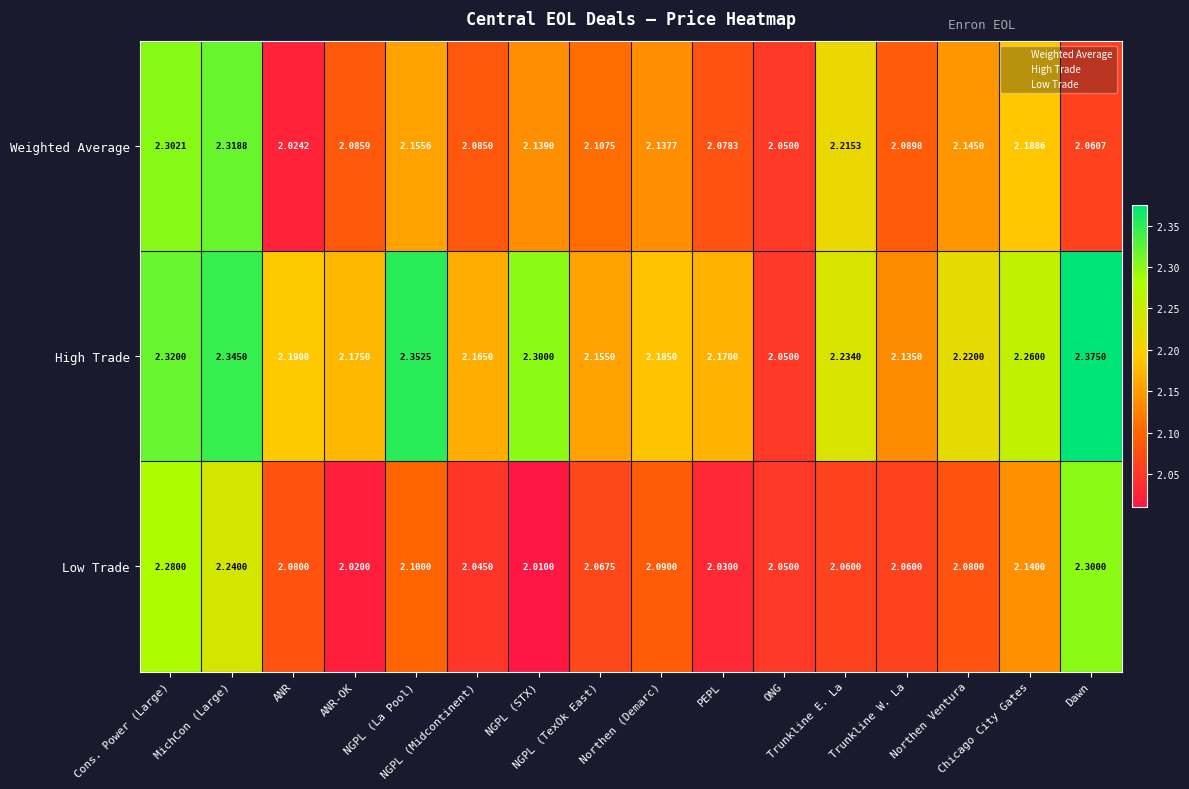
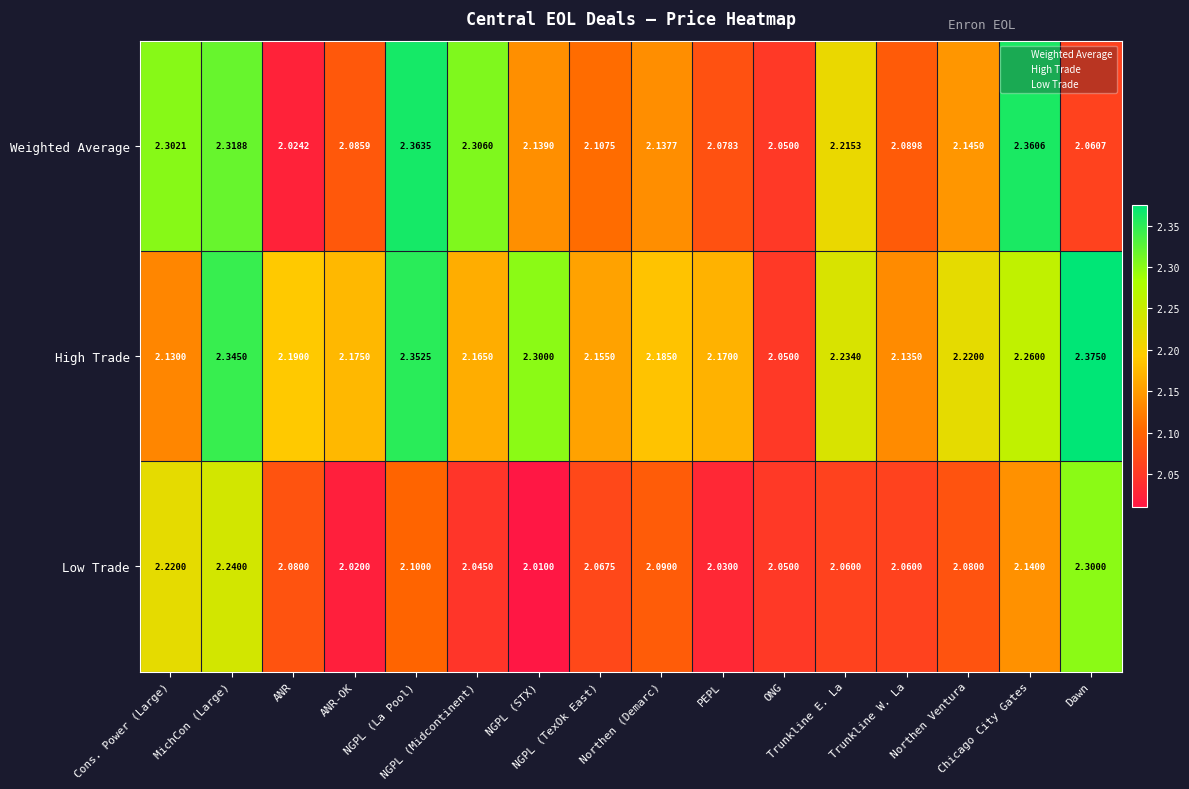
  {
    "Weighted Average": {
      "Cons. Power (Large)": 2.3021,
      "MichCon (Large)": 2.3188,
      "ANR": 2.0242,
      "ANR-OK": 2.0859,
-     "NGPL (La Pool)": 2.1556,
-     "NGPL (Midcontinent)": 2.0850,
+     "NGPL (La Pool)": 2.3635,
+     "NGPL (Midcontinent)": 2.3060,
      "NGPL (STX)": 2.1390,
      "NGPL (TexOk East)": 2.1075,
      "Northen (Demarc)": 2.1377,
      "PEPL": 2.0783,
      "ONG": 2.0500,
      "Trunkline E. La": 2.2153,
      "Trunkline W. La": 2.0898,
      "Northen Ventura": 2.1450,
-     "Chicago City Gates": 2.1886,
+     "Chicago City Gates": 2.3606,
      "Dawn": 2.0607
    },
    "High Trade": {
-     "Cons. Power (Large)": 2.3200,
+     "Cons. Power (Large)": 2.1300,
      "MichCon (Large)": 2.3450,
      "ANR": 2.1900,
      "ANR-OK": 2.1750,
      "NGPL (La Pool)": 2.3525,
      "NGPL (Midcontinent)": 2.1650,
      "NGPL (STX)": 2.3000,
      "NGPL (TexOk East)": 2.1550,
      "Northen (Demarc)": 2.1850,
      "PEPL": 2.1700,
      "ONG": 2.0500,
      "Trunkline E. La": 2.2340,
      "Trunkline W. La": 2.1350,
      "Northen Ventura": 2.2200,
      "Chicago City Gates": 2.2600,
      "Dawn": 2.3750
    },
    "Low Trade": {
-     "Cons. Power (Large)": 2.2800,
+     "Cons. Power (Large)": 2.2200,
      "MichCon (Large)": 2.2400,
      "ANR": 2.0800,
      "ANR-OK": 2.0200,
      "NGPL (La Pool)": 2.1000,
      "NGPL (Midcontinent)": 2.0450,
      "NGPL (STX)": 2.0100,
      "NGPL (TexOk East)": 2.0675,
      "Northen (Demarc)": 2.0900,
      "PEPL": 2.0300,
      "ONG": 2.0500,
      "Trunkline E. La": 2.0600,
      "Trunkline W. La": 2.0600,
      "Northen Ventura": 2.0800,
      "Chicago City Gates": 2.1400,
      "Dawn": 2.3000
    }
  }
